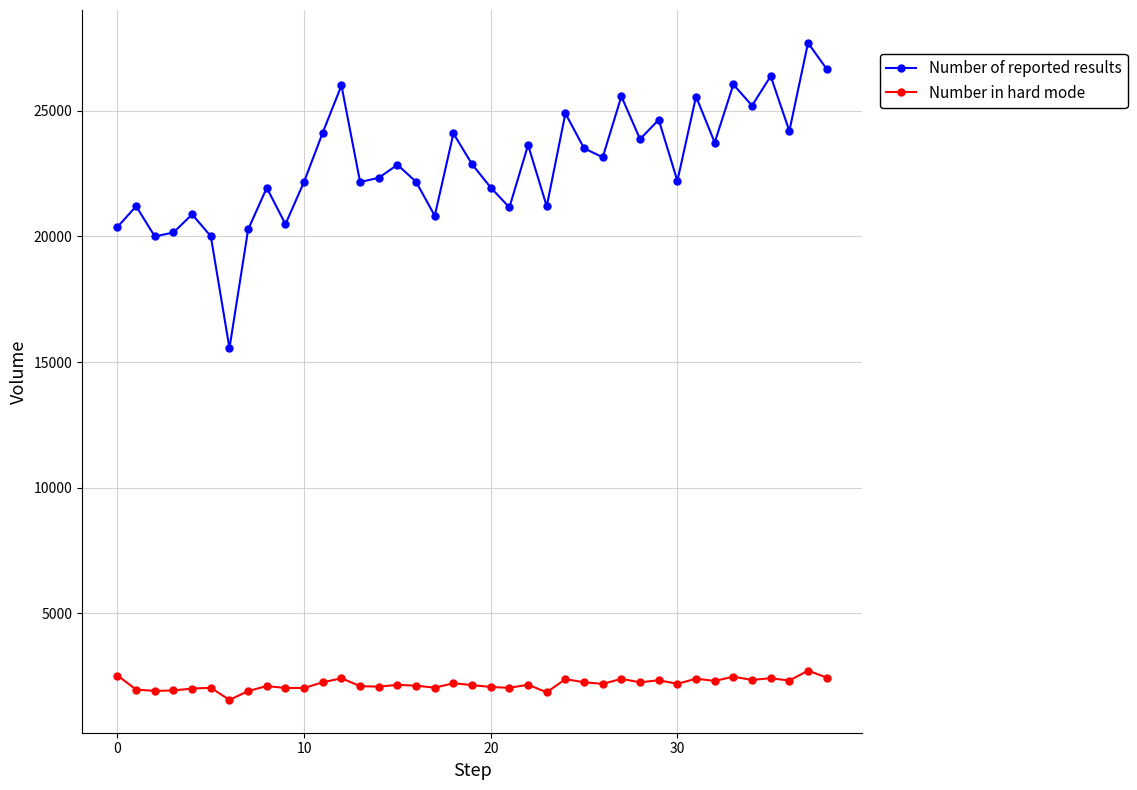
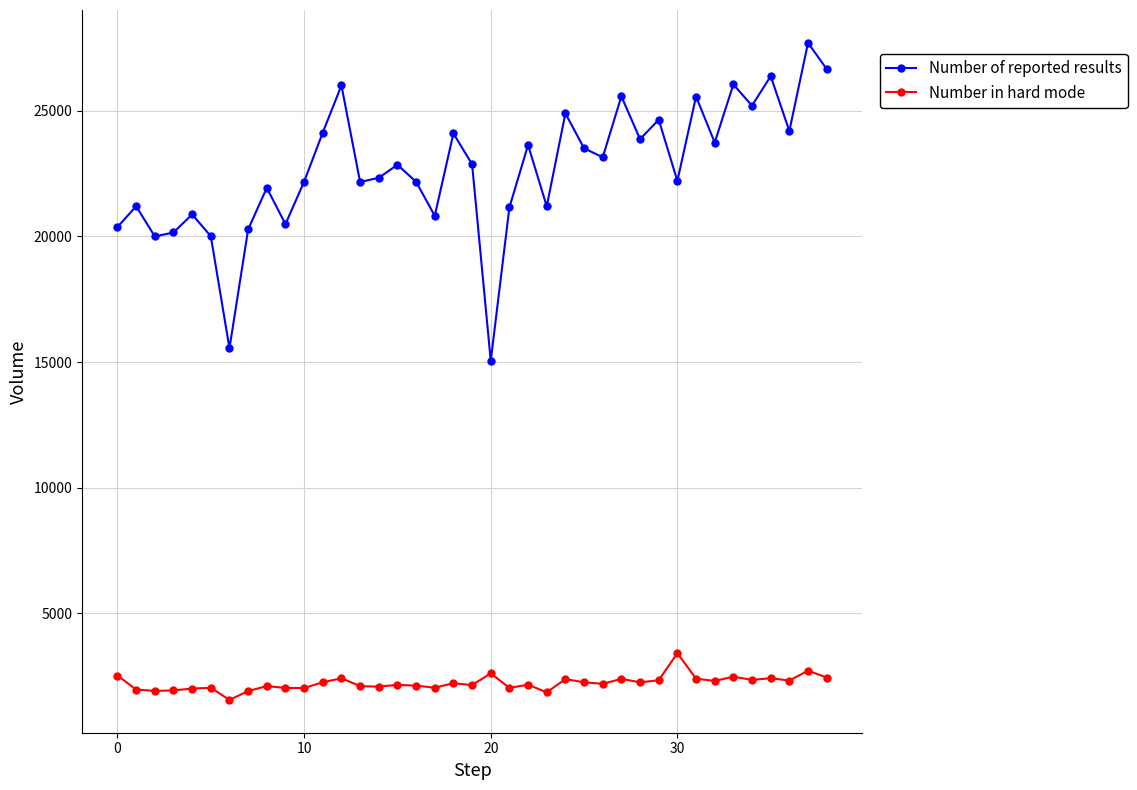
  {
    "Number of reported results": {
      "0": 20400,
      "10": 22200,
-     "20": 21900,
+     "20": 15100,
      "30": 22200
    },
    "Number in hard mode": {
      "0": 2500,
      "10": 2000,
-     "20": 2100,
-     "30": 2200
+     "20": 2600,
+     "30": 3400
    }
  }
